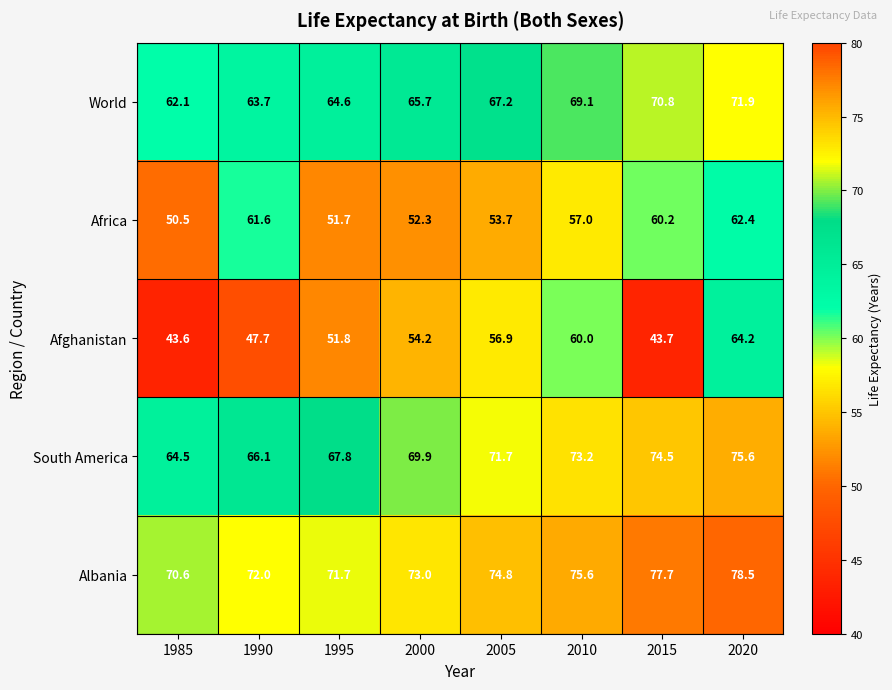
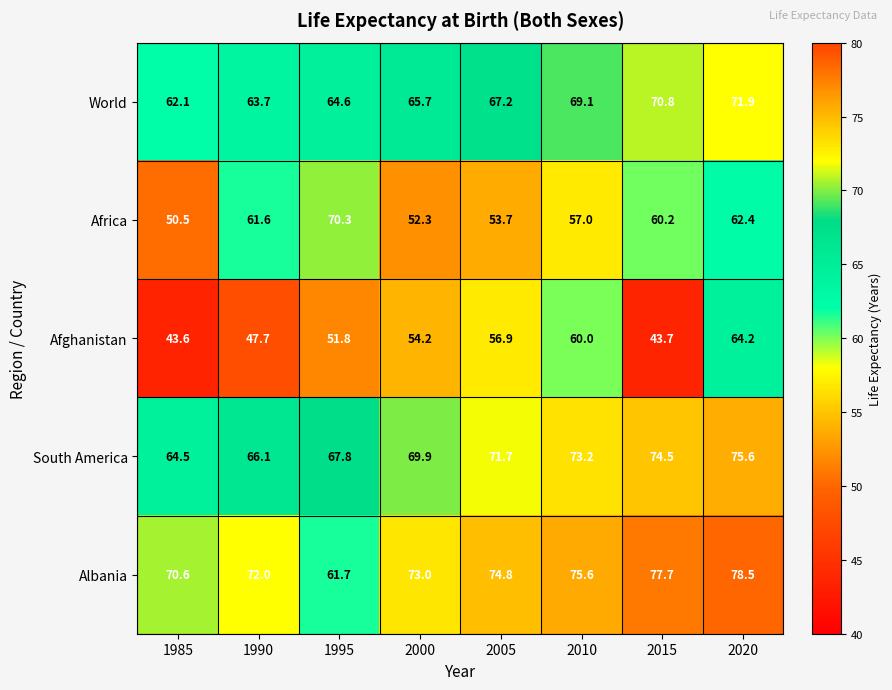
  {
    "World": {
      "1985": 62.1,
      "1990": 63.7,
      "1995": 64.6,
      "2000": 65.7,
      "2005": 67.2,
      "2010": 69.1,
      "2015": 70.8,
      "2020": 71.9
    },
    "Africa": {
      "1985": 50.5,
      "1990": 61.6,
-     "1995": 51.7,
+     "1995": 70.3,
      "2000": 52.3,
      "2005": 53.7,
      "2010": 57.0,
      "2015": 60.2,
      "2020": 62.4
    },
    "Afghanistan": {
      "1985": 43.6,
      "1990": 47.7,
      "1995": 51.8,
      "2000": 54.2,
      "2005": 56.9,
      "2010": 60.0,
      "2015": 43.7,
      "2020": 64.2
    },
    "South America": {
      "1985": 64.5,
      "1990": 66.1,
      "1995": 67.8,
      "2000": 69.9,
      "2005": 71.7,
      "2010": 73.2,
      "2015": 74.5,
      "2020": 75.6
    },
    "Albania": {
      "1985": 70.6,
      "1990": 72.0,
-     "1995": 71.7,
+     "1995": 61.7,
      "2000": 73.0,
      "2005": 74.8,
      "2010": 75.6,
      "2015": 77.7,
      "2020": 78.5
    }
  }
